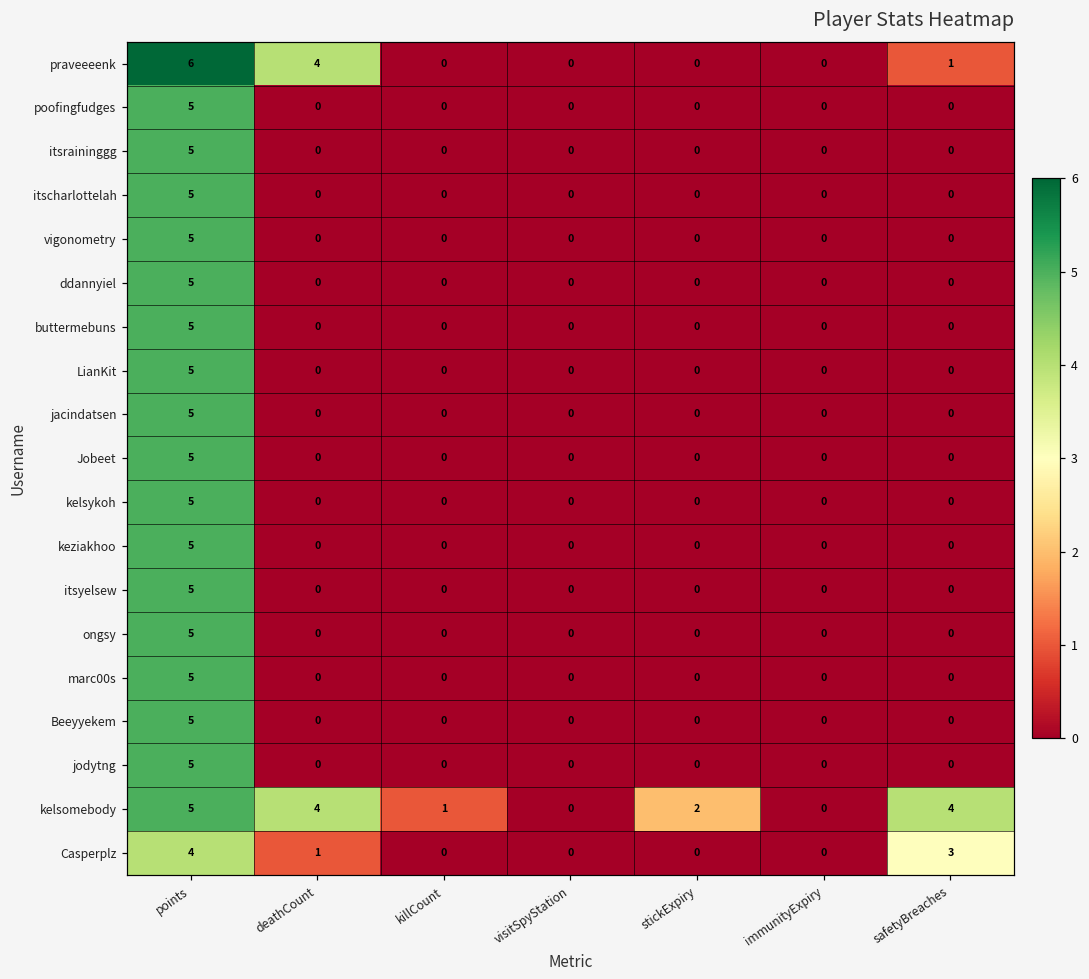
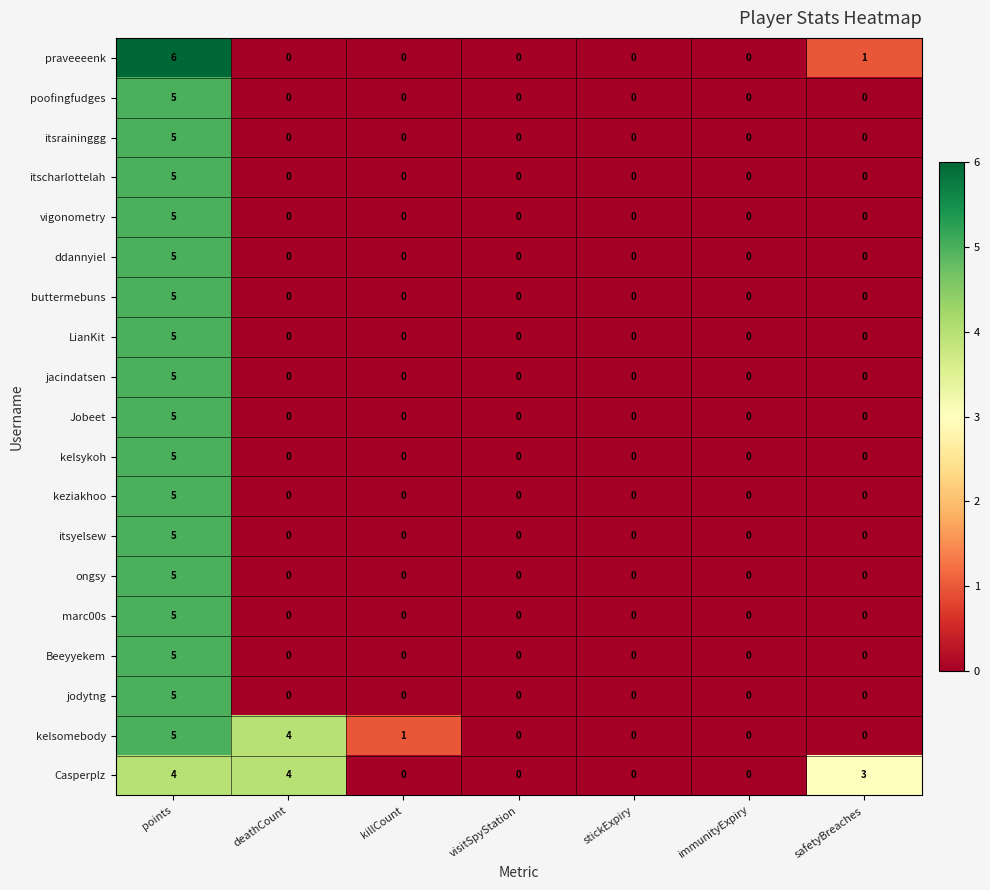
  {
    "praveeeenk": {
      "points": 6,
-     "deathCount": 4,
+     "deathCount": 0,
      "killCount": 0,
      "visitSpyStation": 0,
      "stickExpiry": 0,
      "immunityExpiry": 0,
      "safetyBreaches": 1
    },
    "poofingfudges": {
      "points": 5,
      "deathCount": 0,
      "killCount": 0,
      "visitSpyStation": 0,
      "stickExpiry": 0,
      "immunityExpiry": 0,
      "safetyBreaches": 0
    },
    "itsraininggg": {
      "points": 5,
      "deathCount": 0,
      "killCount": 0,
      "visitSpyStation": 0,
      "stickExpiry": 0,
      "immunityExpiry": 0,
      "safetyBreaches": 0
    },
    "itscharlottelah": {
      "points": 5,
      "deathCount": 0,
      "killCount": 0,
      "visitSpyStation": 0,
      "stickExpiry": 0,
      "immunityExpiry": 0,
      "safetyBreaches": 0
    },
    "vigonometry": {
      "points": 5,
      "deathCount": 0,
      "killCount": 0,
      "visitSpyStation": 0,
      "stickExpiry": 0,
      "immunityExpiry": 0,
      "safetyBreaches": 0
    },
    "ddannyiel": {
      "points": 5,
      "deathCount": 0,
      "killCount": 0,
      "visitSpyStation": 0,
      "stickExpiry": 0,
      "immunityExpiry": 0,
      "safetyBreaches": 0
    },
    "buttermebuns": {
      "points": 5,
      "deathCount": 0,
      "killCount": 0,
      "visitSpyStation": 0,
      "stickExpiry": 0,
      "immunityExpiry": 0,
      "safetyBreaches": 0
    },
    "LianKit": {
      "points": 5,
      "deathCount": 0,
      "killCount": 0,
      "visitSpyStation": 0,
      "stickExpiry": 0,
      "immunityExpiry": 0,
      "safetyBreaches": 0
    },
    "jacindatsen": {
      "points": 5,
      "deathCount": 0,
      "killCount": 0,
      "visitSpyStation": 0,
      "stickExpiry": 0,
      "immunityExpiry": 0,
      "safetyBreaches": 0
    },
    "Jobeet": {
      "points": 5,
      "deathCount": 0,
      "killCount": 0,
      "visitSpyStation": 0,
      "stickExpiry": 0,
      "immunityExpiry": 0,
      "safetyBreaches": 0
    },
    "kelsykoh": {
      "points": 5,
      "deathCount": 0,
      "killCount": 0,
      "visitSpyStation": 0,
      "stickExpiry": 0,
      "immunityExpiry": 0,
      "safetyBreaches": 0
    },
    "keziakhoo": {
      "points": 5,
      "deathCount": 0,
      "killCount": 0,
      "visitSpyStation": 0,
      "stickExpiry": 0,
      "immunityExpiry": 0,
      "safetyBreaches": 0
    },
    "itsyelsew": {
      "points": 5,
      "deathCount": 0,
      "killCount": 0,
      "visitSpyStation": 0,
      "stickExpiry": 0,
      "immunityExpiry": 0,
      "safetyBreaches": 0
    },
    "ongsy": {
      "points": 5,
      "deathCount": 0,
      "killCount": 0,
      "visitSpyStation": 0,
      "stickExpiry": 0,
      "immunityExpiry": 0,
      "safetyBreaches": 0
    },
    "marc00s": {
      "points": 5,
      "deathCount": 0,
      "killCount": 0,
      "visitSpyStation": 0,
      "stickExpiry": 0,
      "immunityExpiry": 0,
      "safetyBreaches": 0
    },
    "Beeyyekem": {
      "points": 5,
      "deathCount": 0,
      "killCount": 0,
      "visitSpyStation": 0,
      "stickExpiry": 0,
      "immunityExpiry": 0,
      "safetyBreaches": 0
    },
    "jodytng": {
      "points": 5,
      "deathCount": 0,
      "killCount": 0,
      "visitSpyStation": 0,
      "stickExpiry": 0,
      "immunityExpiry": 0,
      "safetyBreaches": 0
    },
    "kelsomebody": {
      "points": 5,
      "deathCount": 4,
      "killCount": 1,
      "visitSpyStation": 0,
-     "stickExpiry": 2,
+     "stickExpiry": 0,
      "immunityExpiry": 0,
-     "safetyBreaches": 4
+     "safetyBreaches": 0
    },
    "Casperplz": {
      "points": 4,
-     "deathCount": 1,
+     "deathCount": 4,
      "killCount": 0,
      "visitSpyStation": 0,
      "stickExpiry": 0,
      "immunityExpiry": 0,
      "safetyBreaches": 3
    }
  }
